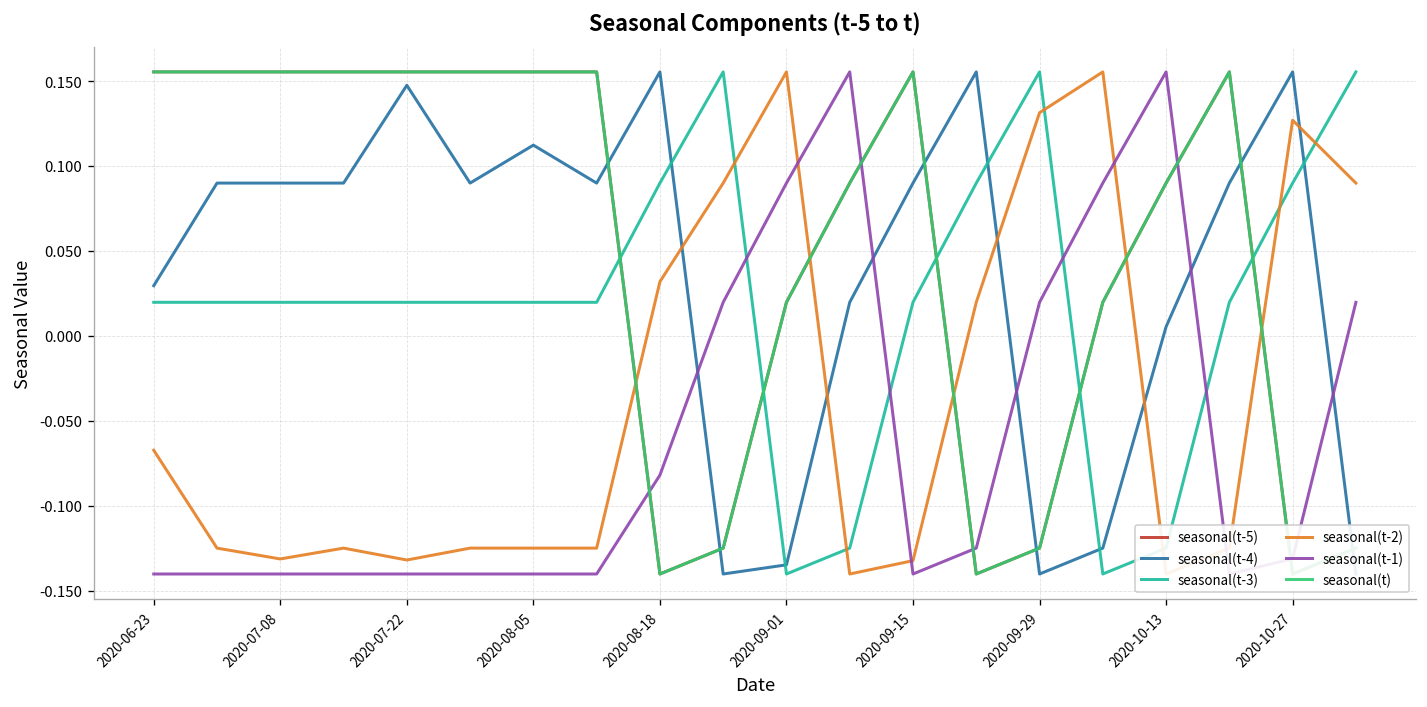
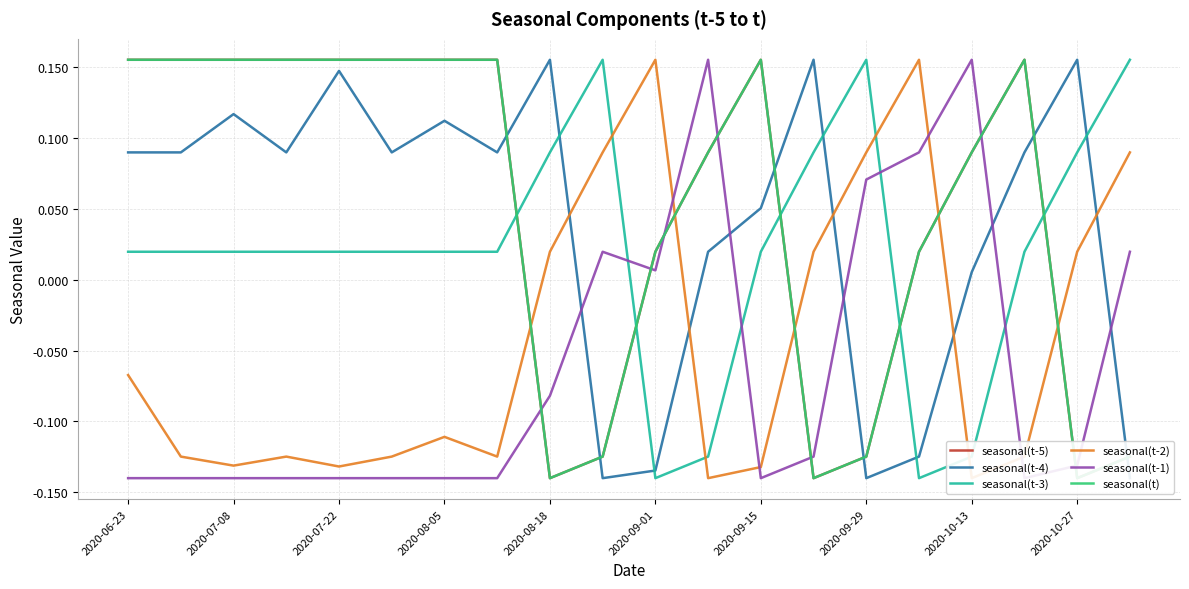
  {
    "seasonal(t-4)": {
-     "2020-06-23": 0.030,
-     "2020-07-08": 0.090,
+     "2020-06-23": 0.090,
+     "2020-07-08": 0.117,
      "2020-07-22": 0.148,
      "2020-08-05": 0.112,
      "2020-08-18": 0.155,
      "2020-09-01": -0.135,
-     "2020-09-15": 0.090,
+     "2020-09-15": 0.051,
      "2020-09-29": -0.140,
      "2020-10-13": 0.005,
      "2020-10-27": 0.155
    },
    "seasonal(t-2)": {
      "2020-06-23": -0.067,
      "2020-07-08": -0.131,
      "2020-07-22": -0.132,
-     "2020-08-05": -0.125,
-     "2020-08-18": 0.032,
+     "2020-08-05": -0.111,
+     "2020-08-18": 0.020,
      "2020-09-01": 0.155,
      "2020-09-15": -0.132,
-     "2020-09-29": 0.131,
-     "2020-10-27": 0.127
+     "2020-09-29": 0.090,
+     "2020-10-27": 0.020
    },
    "seasonal(t-1)": {
      "2020-06-23": -0.140,
      "2020-07-08": -0.140,
      "2020-07-22": -0.140,
      "2020-08-05": -0.140,
      "2020-08-18": -0.082,
-     "2020-09-01": 0.090,
+     "2020-09-01": 0.007,
      "2020-09-15": -0.140,
-     "2020-09-29": 0.020,
+     "2020-09-29": 0.071,
      "2020-10-13": 0.155
    }
  }
